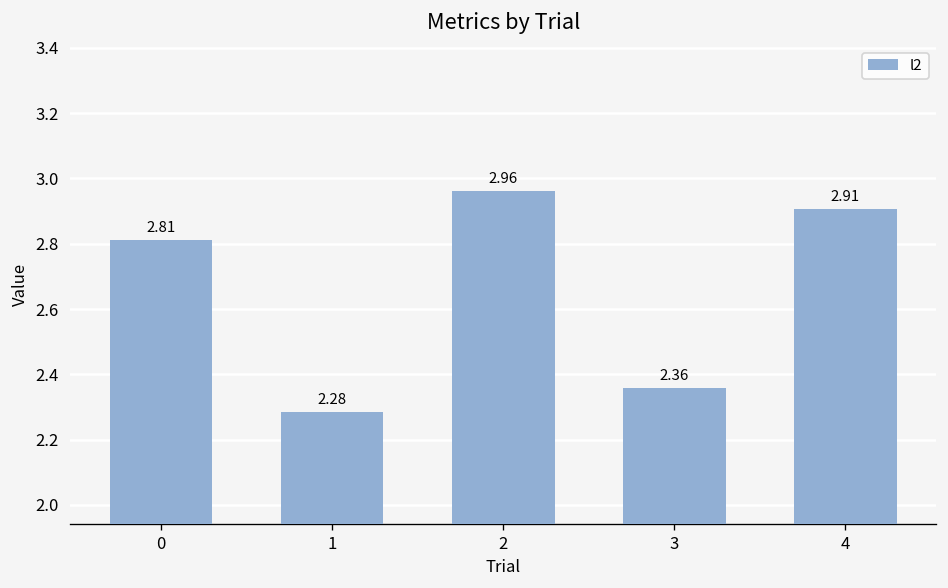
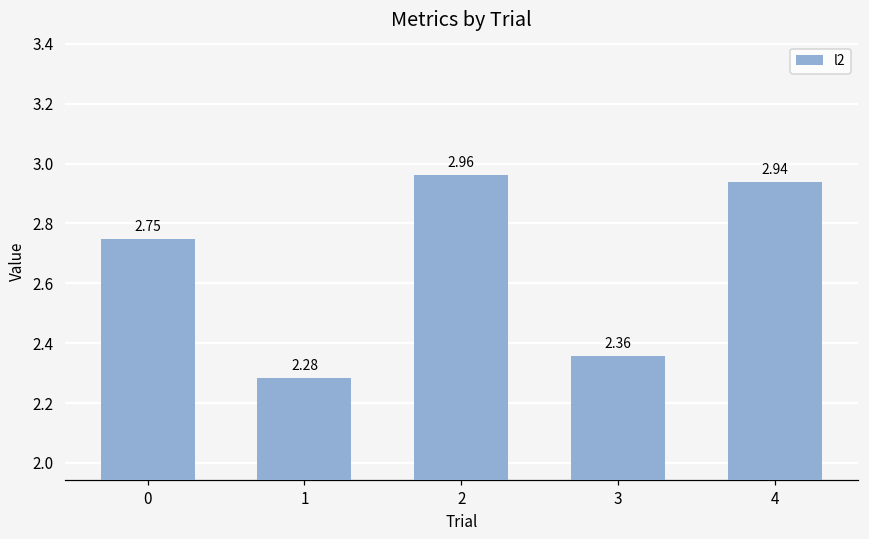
  {
-   "0": 2.81,
+   "0": 2.75,
    "1": 2.28,
    "2": 2.96,
    "3": 2.36,
-   "4": 2.91
+   "4": 2.94
  }
